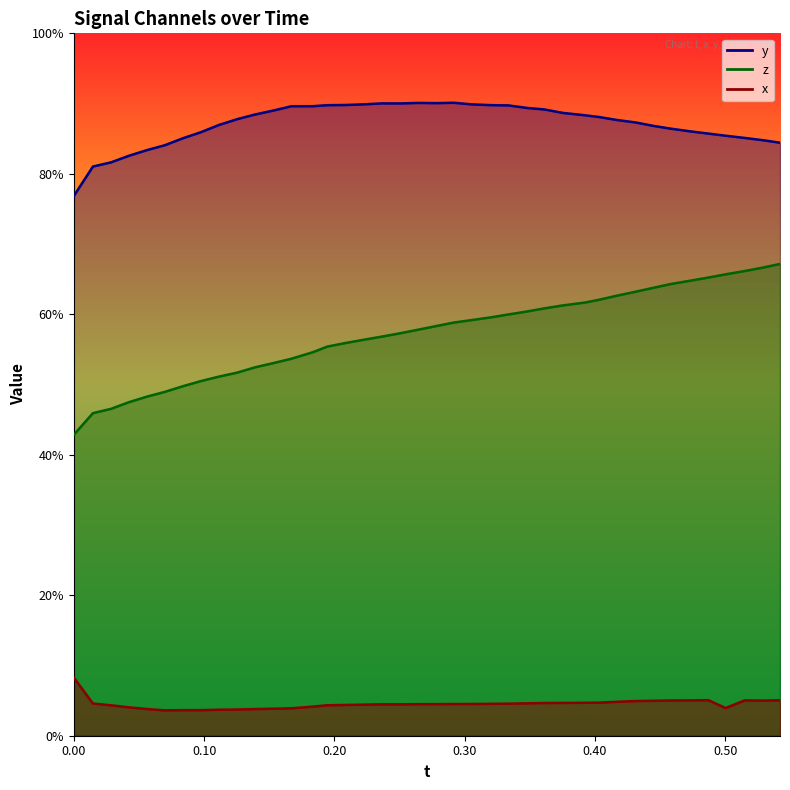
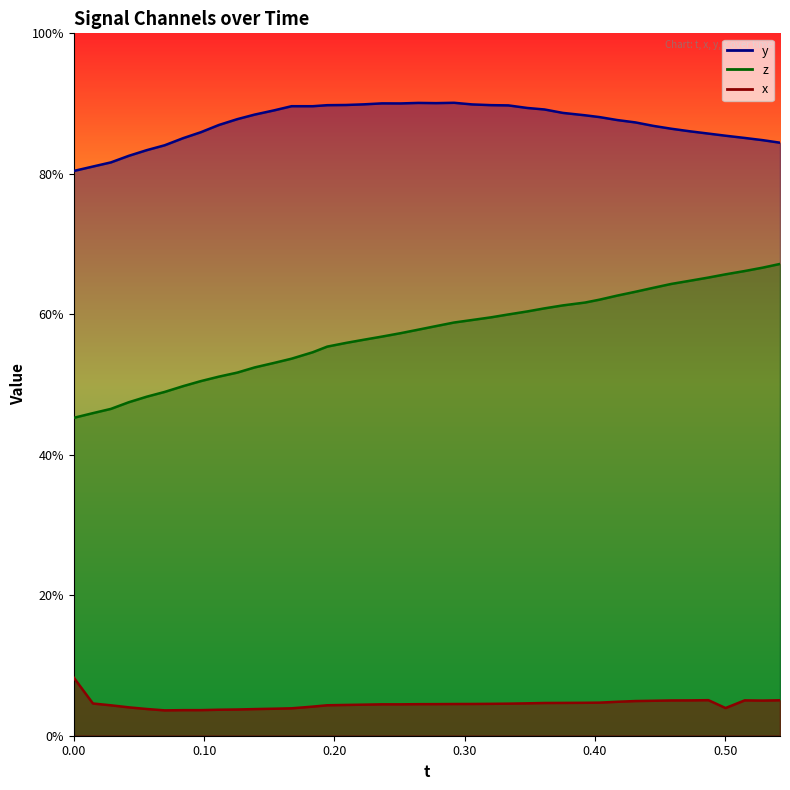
  {
    "y": {
-     "0.00": "77%",
+     "0.00": "80%",
      "0.50": "85%"
    },
    "z": {
-     "0.00": "43%",
+     "0.00": "45%",
      "0.50": "66%"
    },
    "x": {
      "0.00": "8%",
      "0.50": "4%"
    }
  }
